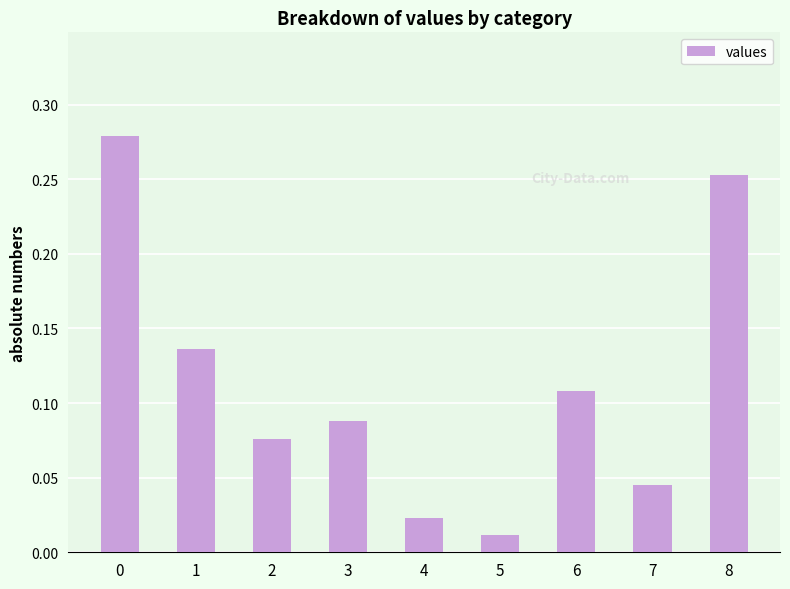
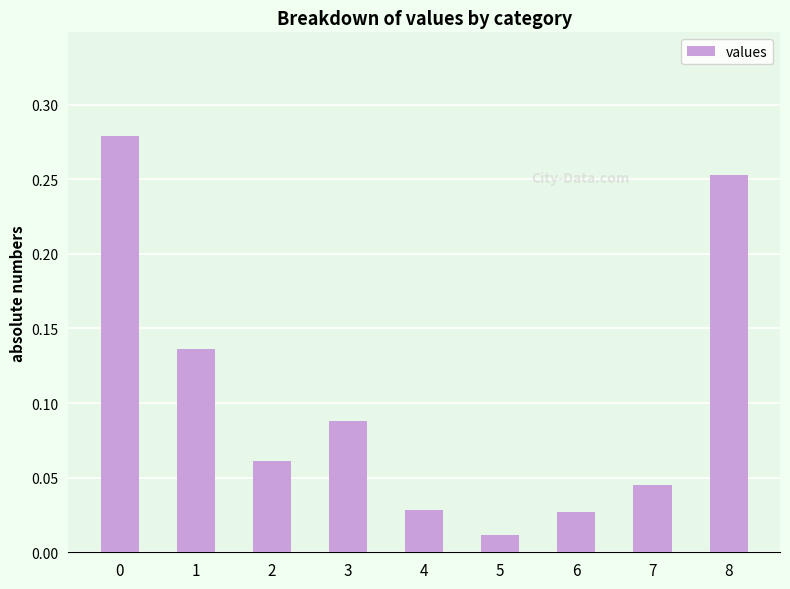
  {
    "0": 0.279,
    "1": 0.136,
-   "2": 0.076,
+   "2": 0.061,
    "3": 0.088,
-   "4": 0.023,
+   "4": 0.028,
    "5": 0.012,
-   "6": 0.108,
+   "6": 0.027,
    "7": 0.045,
    "8": 0.253
  }
